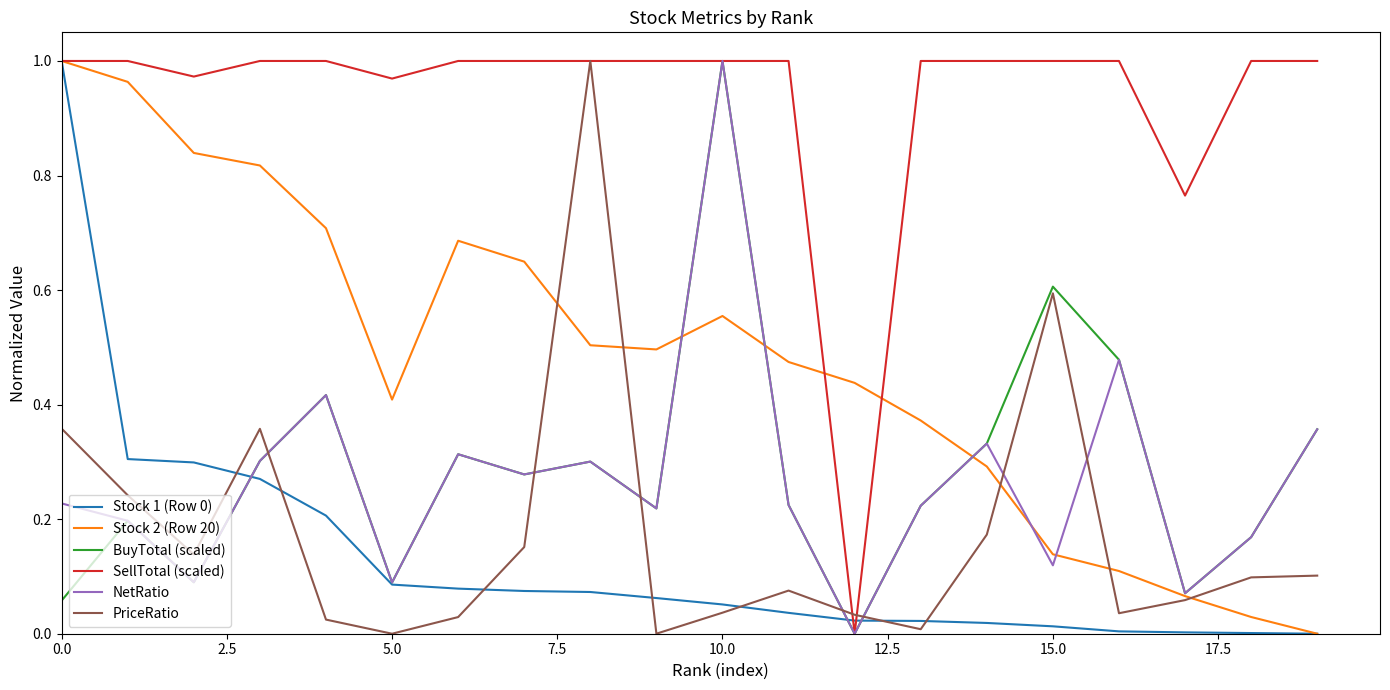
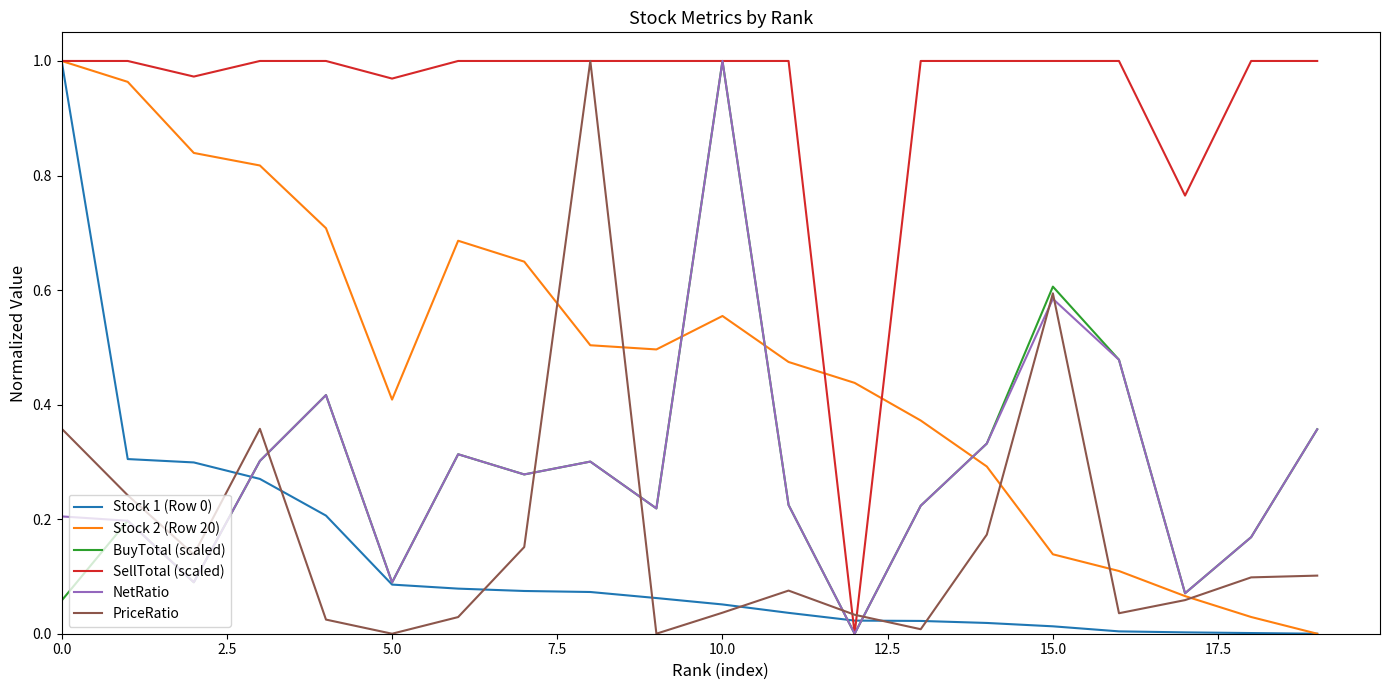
  {
    "Stock 1 (Row 0)": {
      "10.0": 0.05,
      "15.0": 0.01
    },
    "Stock 2 (Row 20)": {
      "5.0": 0.41,
      "10.0": 0.55,
      "15.0": 0.14
    },
    "BuyTotal (scaled)": {
      "0.0": 0.06,
      "15.0": 0.61
    },
    "SellTotal (scaled)": {
      "5.0": 0.97,
      "15.0": 1.00
    },
    "NetRatio": {
-     "0.0": 0.23,
-     "15.0": 0.12
+     "0.0": 0.20,
+     "15.0": 0.58
    },
    "PriceRatio": {
      "0.0": 0.36,
      "5.0": 0.00,
      "10.0": 0.04,
      "15.0": 0.59
    }
  }
